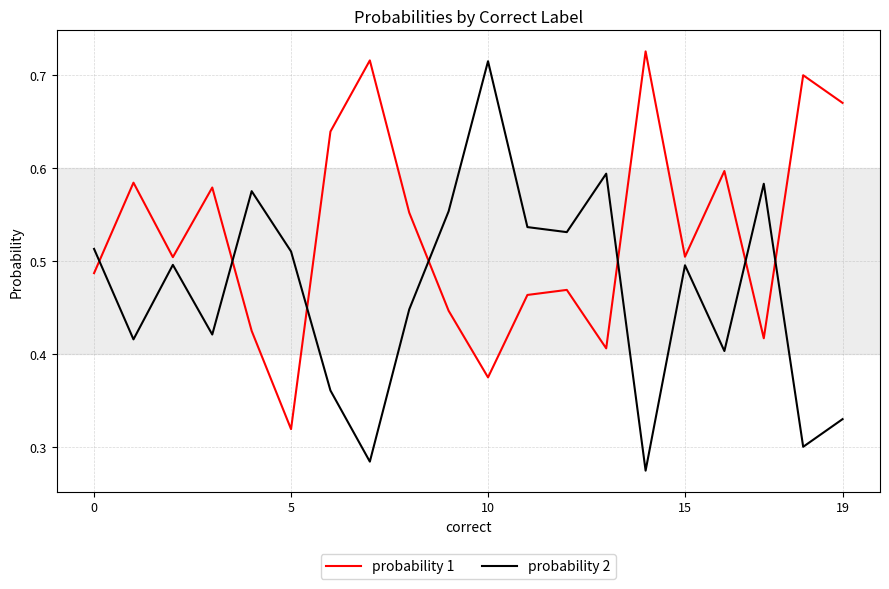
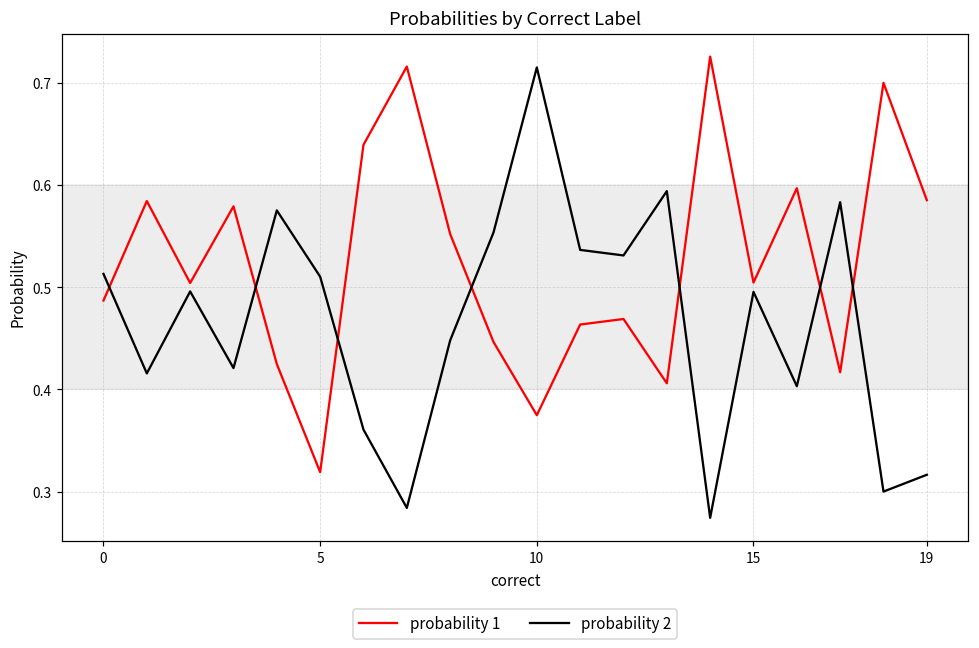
  {
    "probability 1": {
      "0": 0.49,
      "5": 0.32,
      "10": 0.37,
      "15": 0.50,
-     "19": 0.67
+     "19": 0.59
    },
    "probability 2": {
      "0": 0.51,
      "5": 0.51,
      "10": 0.71,
      "15": 0.50,
-     "19": 0.33
+     "19": 0.32
    }
  }
